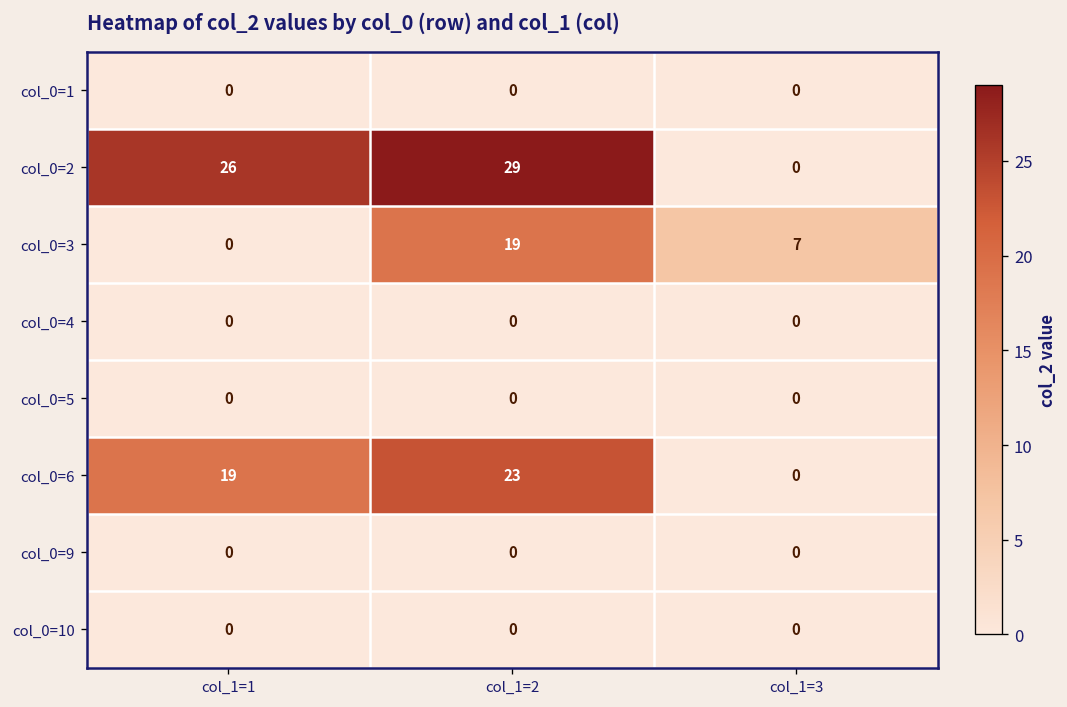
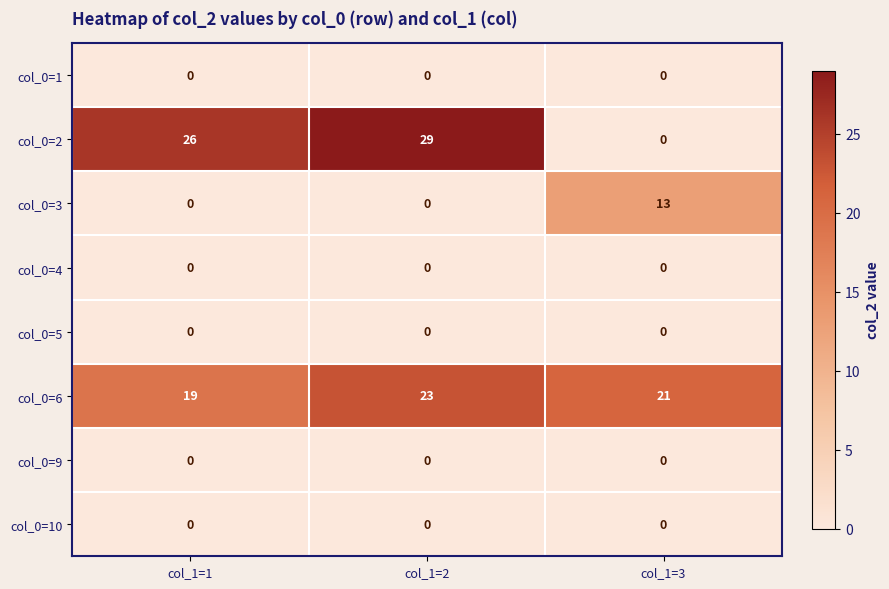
  {
    "col_0=1": {
      "col_1=1": 0,
      "col_1=2": 0,
      "col_1=3": 0
    },
    "col_0=2": {
      "col_1=1": 26,
      "col_1=2": 29,
      "col_1=3": 0
    },
    "col_0=3": {
      "col_1=1": 0,
-     "col_1=2": 19,
-     "col_1=3": 7
+     "col_1=2": 0,
+     "col_1=3": 13
    },
    "col_0=4": {
      "col_1=1": 0,
      "col_1=2": 0,
      "col_1=3": 0
    },
    "col_0=5": {
      "col_1=1": 0,
      "col_1=2": 0,
      "col_1=3": 0
    },
    "col_0=6": {
      "col_1=1": 19,
      "col_1=2": 23,
-     "col_1=3": 0
+     "col_1=3": 21
    },
    "col_0=9": {
      "col_1=1": 0,
      "col_1=2": 0,
      "col_1=3": 0
    },
    "col_0=10": {
      "col_1=1": 0,
      "col_1=2": 0,
      "col_1=3": 0
    }
  }
